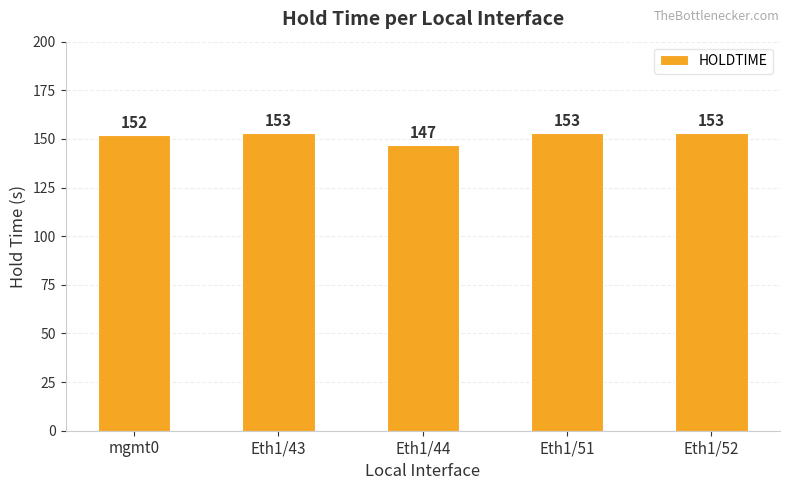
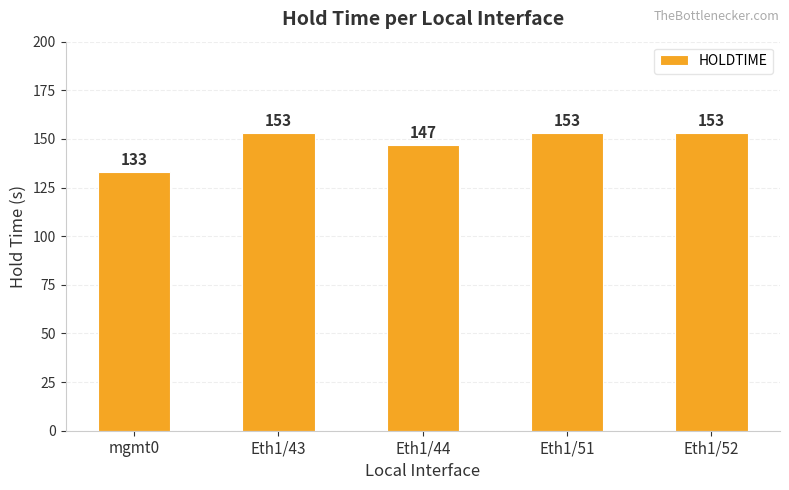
  {
-   "mgmt0": 152,
+   "mgmt0": 133,
    "Eth1/43": 153,
    "Eth1/44": 147,
    "Eth1/51": 153,
    "Eth1/52": 153
  }
